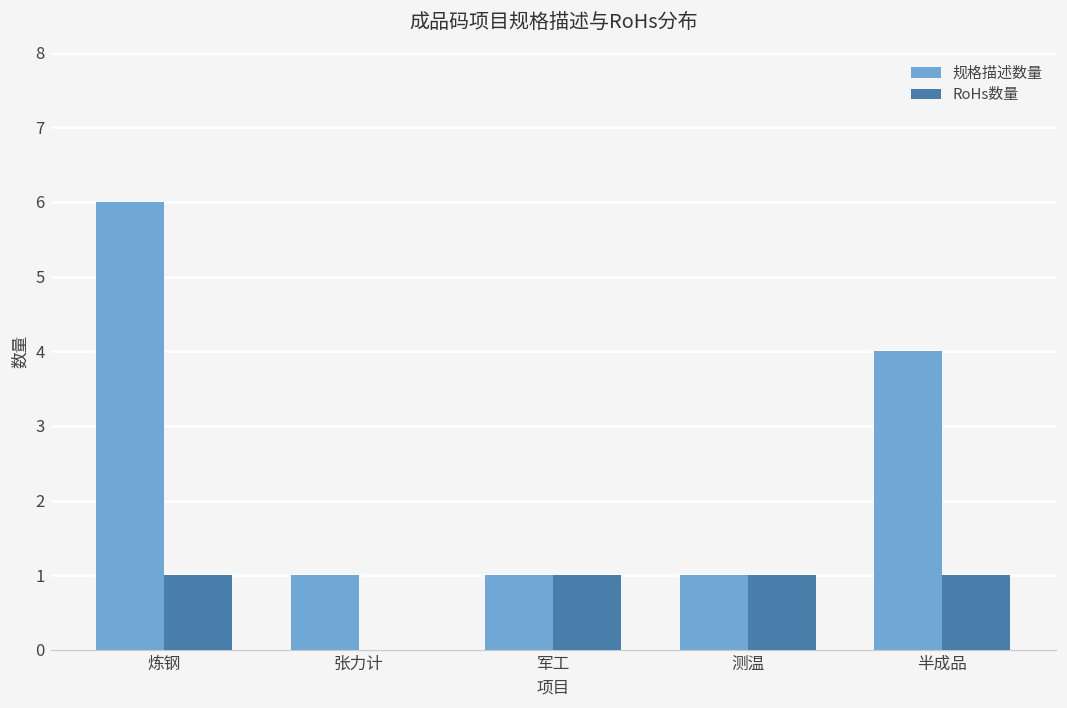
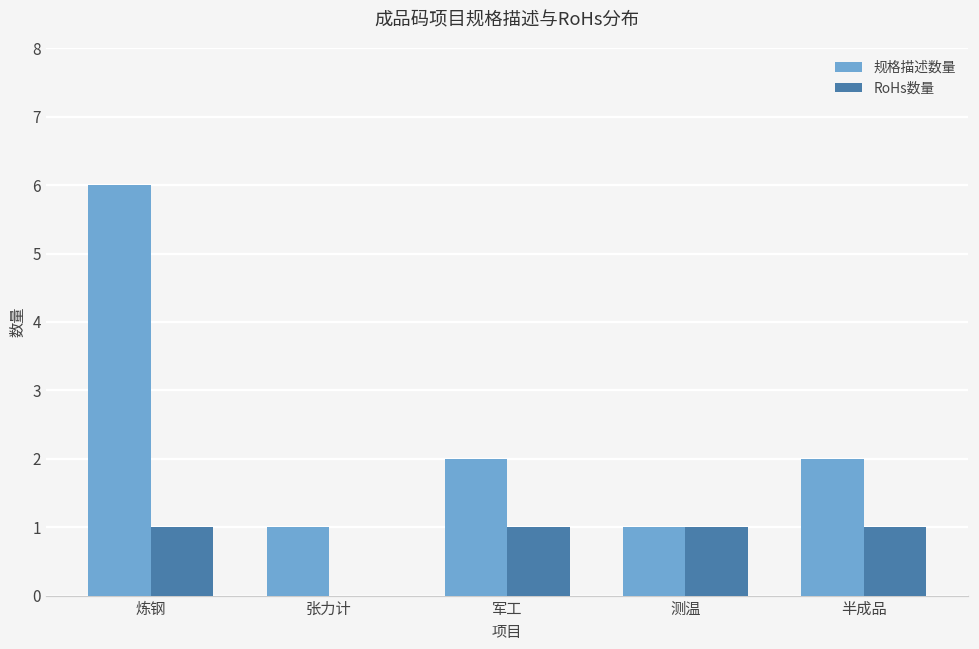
  {
    "规格描述数量": {
      "炼钢": 6,
      "张力计": 1,
-     "军工": 1,
+     "军工": 2,
      "测温": 1,
-     "半成品": 4
+     "半成品": 2
    },
    "RoHs数量": {
      "炼钢": 1,
      "张力计": 0,
      "军工": 1,
      "测温": 1,
      "半成品": 1
    }
  }
